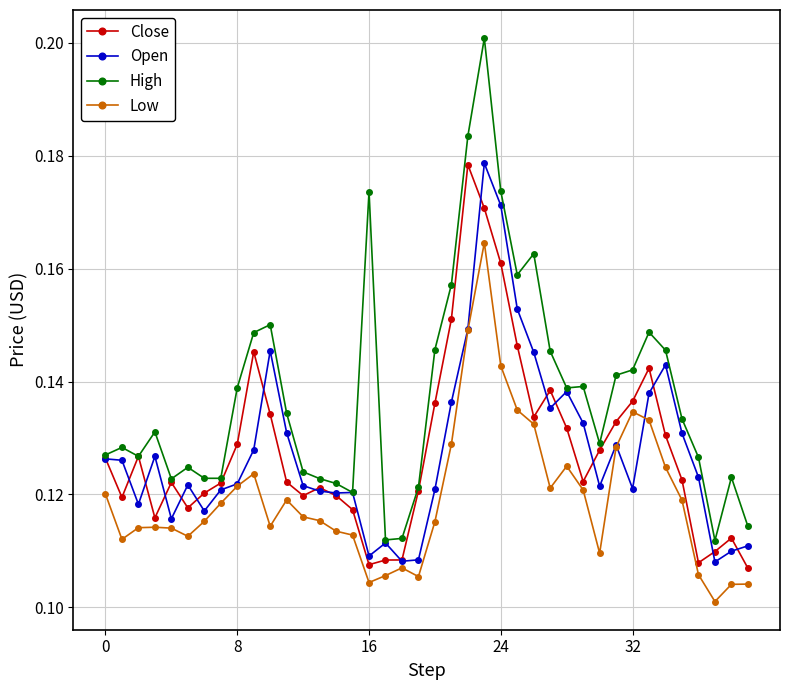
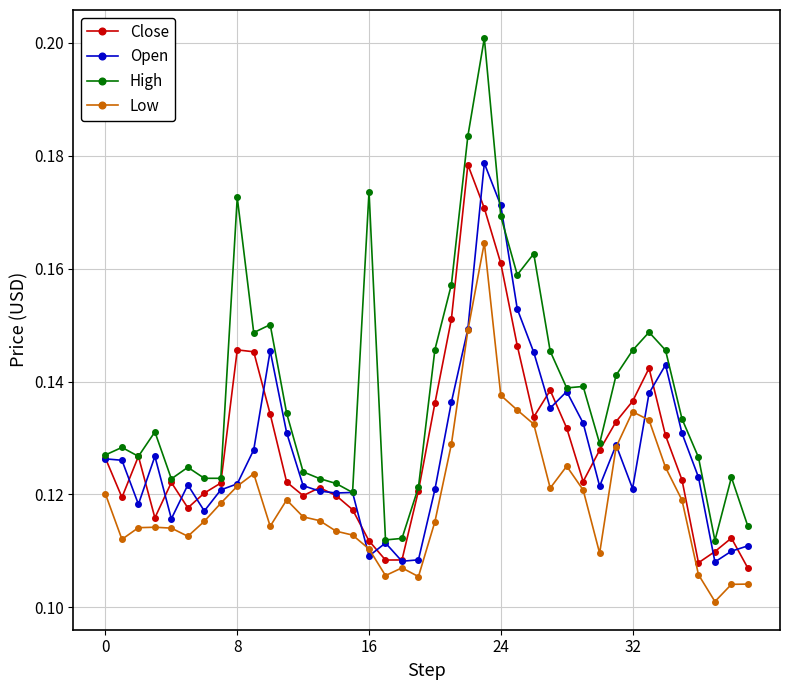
  {
    "Close": {
-     "8": 0.129,
-     "16": 0.108,
+     "8": 0.146,
+     "16": 0.112,
      "24": 0.161,
      "32": 0.137
    },
    "Open": {
      "16": 0.109,
      "24": 0.171,
      "32": 0.121
    },
    "High": {
      "0": 0.127,
-     "8": 0.139,
+     "8": 0.173,
      "16": 0.174,
-     "24": 0.174,
-     "32": 0.142
+     "24": 0.169,
+     "32": 0.146
    },
    "Low": {
      "0": 0.120,
-     "16": 0.104,
-     "24": 0.143,
+     "16": 0.110,
+     "24": 0.138,
      "32": 0.135
    }
  }
